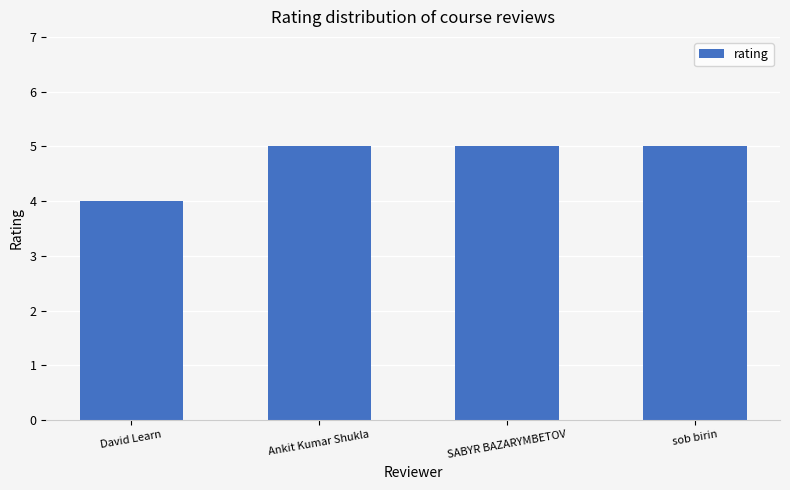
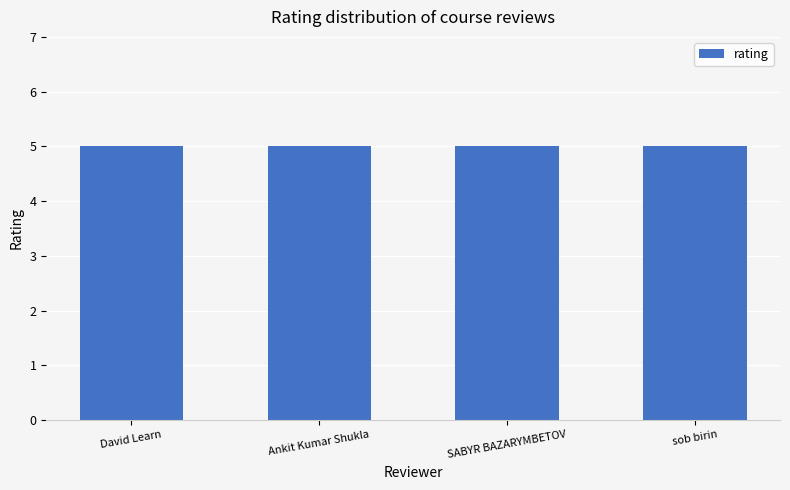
  {
-   "David Learn": 4,
+   "David Learn": 5,
    "Ankit Kumar Shukla": 5,
    "SABYR BAZARYMBETOV": 5,
    "sob birin": 5
  }
